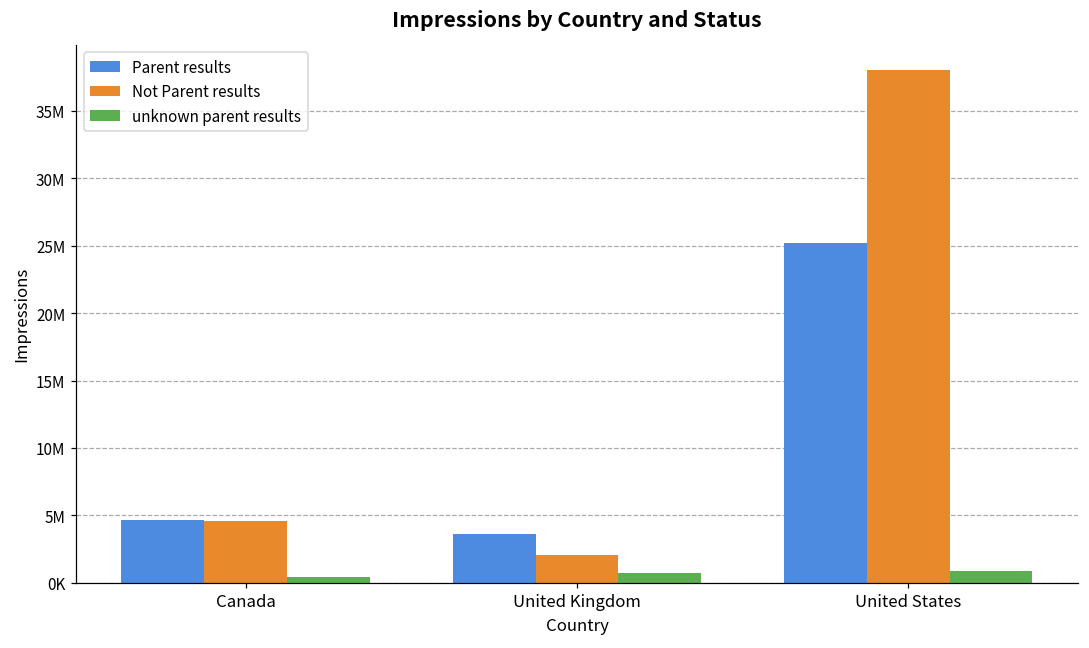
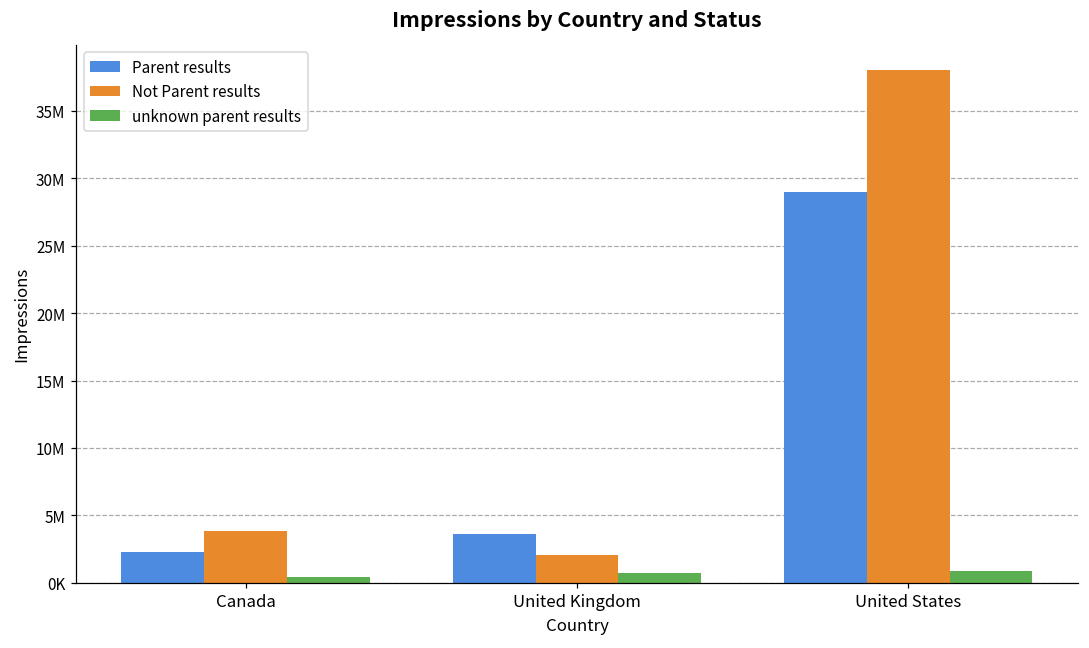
  {
    "Parent results": {
-     "Canada": 4700000,
+     "Canada": 2300000,
      "United Kingdom": 3600000,
-     "United States": 25200000
+     "United States": 29000000
    },
    "Not Parent results": {
-     "Canada": 4600000,
+     "Canada": 3900000,
      "United Kingdom": 2100000,
      "United States": 38000000
    },
    "unknown parent results": {
      "Canada": 400000,
      "United Kingdom": 700000,
      "United States": 900000
    }
  }
